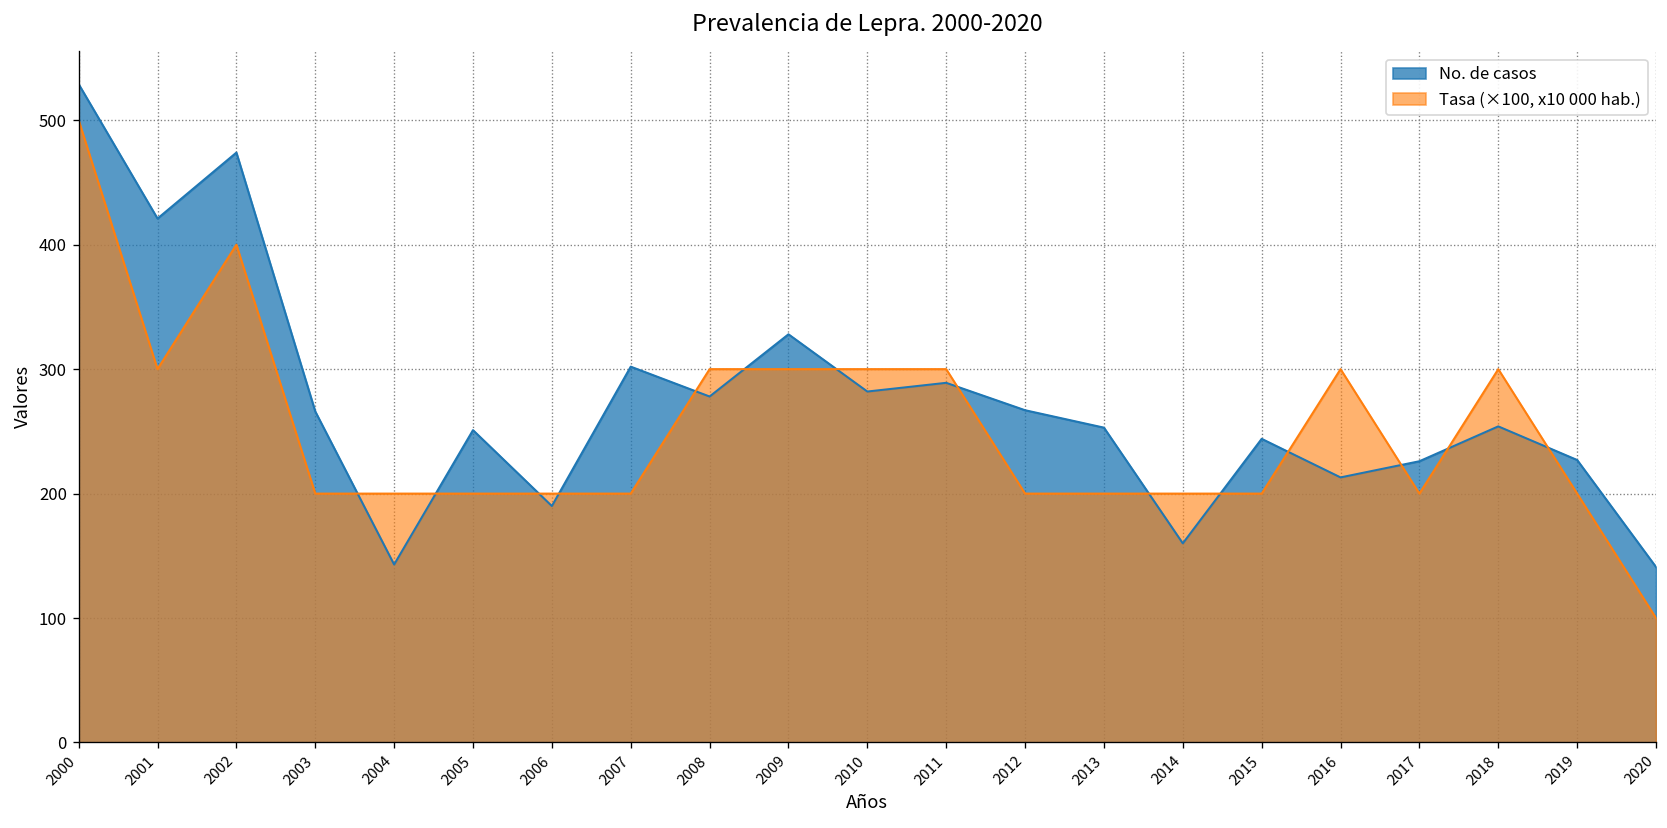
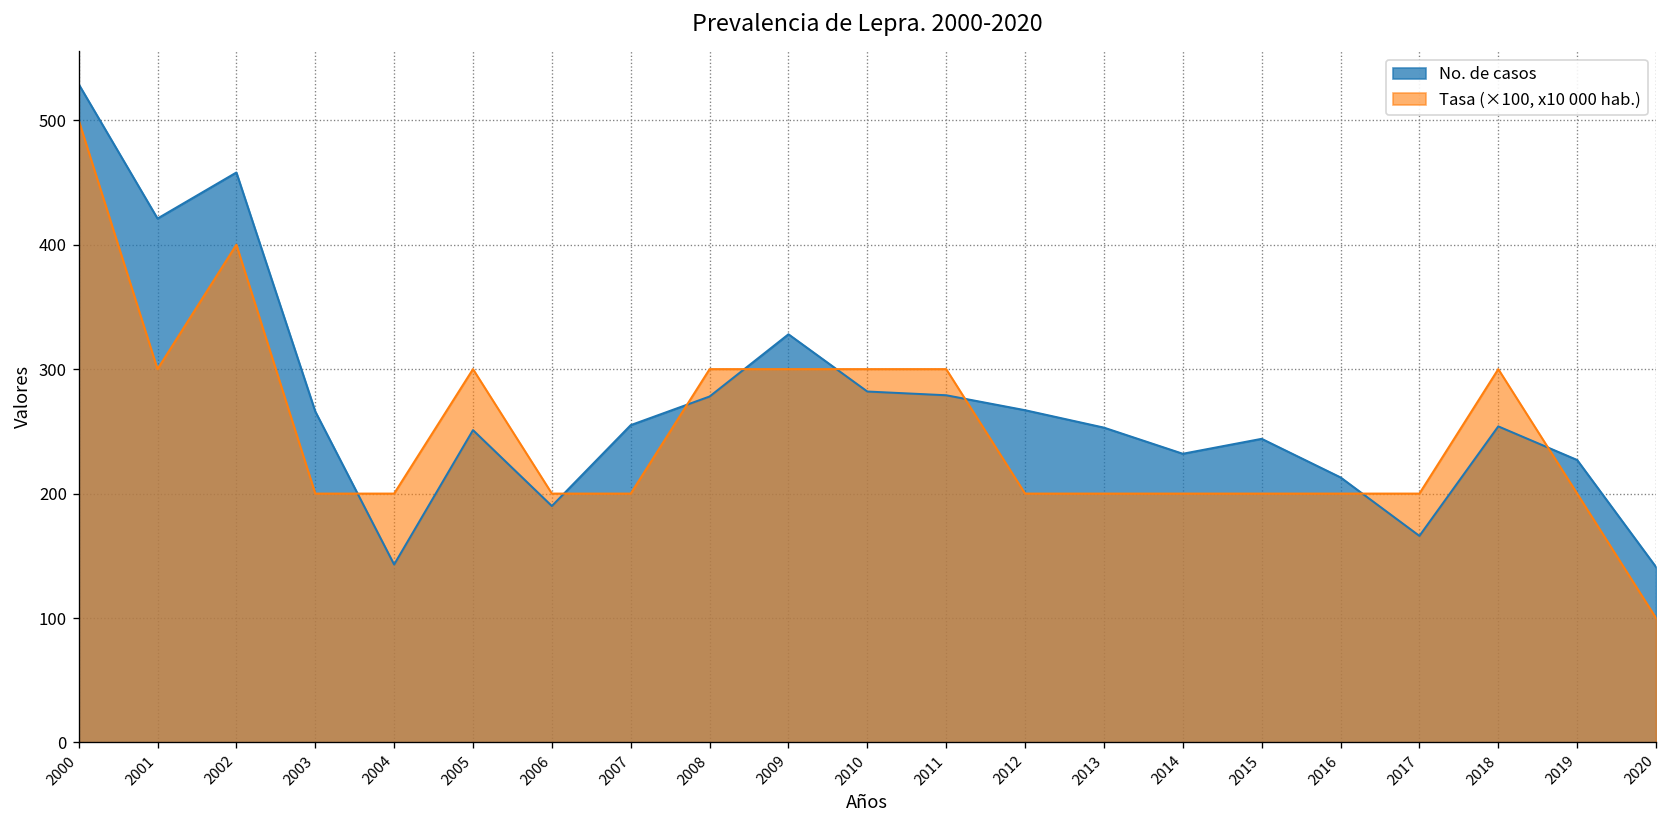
  {
    "No. de casos": {
      "2000": 529,
      "2001": 421,
-     "2002": 474,
+     "2002": 458,
      "2003": 266,
      "2004": 143,
      "2005": 251,
      "2006": 190,
-     "2007": 302,
+     "2007": 255,
      "2008": 278,
      "2009": 328,
      "2010": 282,
-     "2011": 289,
+     "2011": 279,
      "2012": 267,
      "2013": 253,
-     "2014": 160,
+     "2014": 232,
      "2015": 244,
      "2016": 213,
-     "2017": 226,
+     "2017": 166,
      "2018": 254,
      "2019": 227,
      "2020": 141
    },
    "Tasa (×100, x10 000 hab.)": {
      "2000": 500,
      "2001": 300,
      "2002": 400,
      "2003": 200,
      "2004": 200,
-     "2005": 200,
+     "2005": 300,
      "2006": 200,
      "2007": 200,
      "2008": 300,
      "2009": 300,
      "2010": 300,
      "2011": 300,
      "2012": 200,
      "2013": 200,
      "2014": 200,
      "2015": 200,
-     "2016": 300,
+     "2016": 200,
      "2017": 200,
      "2018": 300,
      "2019": 200,
      "2020": 100
    }
  }
